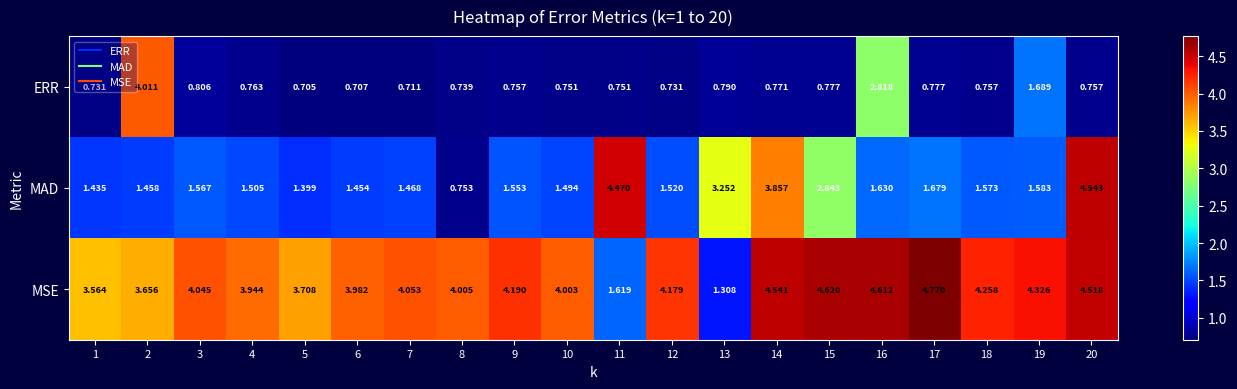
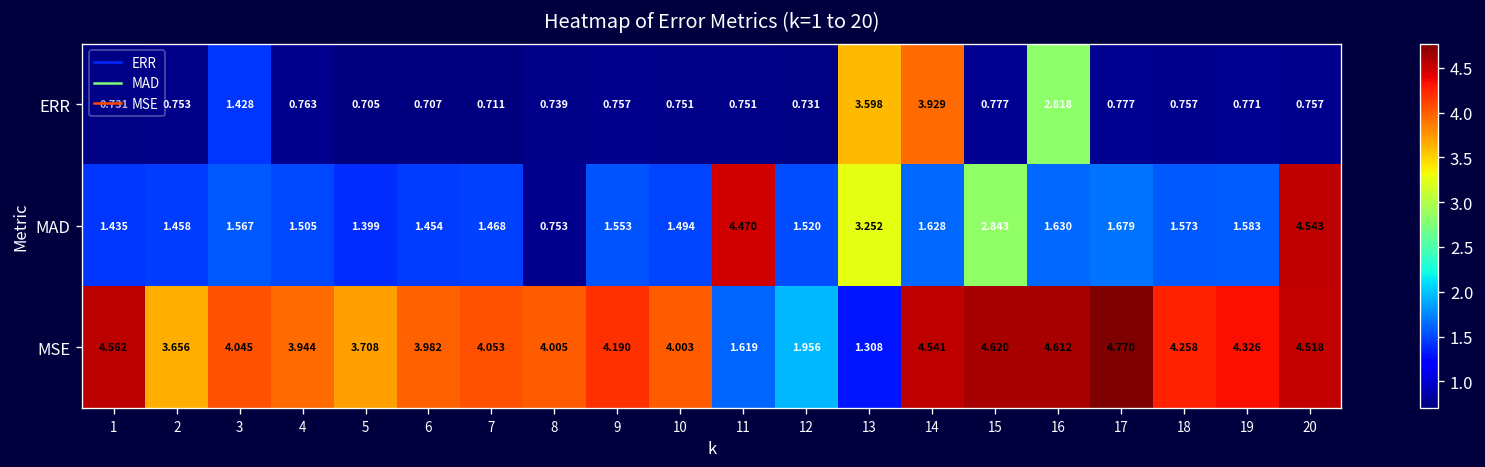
  {
    "ERR": {
-     "2": 4.011,
-     "3": 0.806,
+     "2": 0.753,
+     "3": 1.428,
      "4": 0.763,
      "5": 0.705,
      "6": 0.707,
      "7": 0.711,
      "8": 0.739,
      "9": 0.757,
      "10": 0.751,
      "11": 0.751,
      "12": 0.731,
-     "13": 0.790,
-     "14": 0.771,
+     "13": 3.598,
+     "14": 3.929,
      "15": 0.777,
      "16": 2.818,
      "17": 0.777,
      "18": 0.757,
-     "19": 1.689,
+     "19": 0.771,
      "20": 0.757
    },
    "MAD": {
      "1": 1.435,
      "2": 1.458,
      "3": 1.567,
      "4": 1.505,
      "5": 1.399,
      "6": 1.454,
      "7": 1.468,
      "8": 0.753,
      "9": 1.553,
      "10": 1.494,
      "11": 4.470,
      "12": 1.520,
      "13": 3.252,
-     "14": 3.857,
+     "14": 1.628,
      "15": 2.843,
      "16": 1.630,
      "17": 1.679,
      "18": 1.573,
      "19": 1.583,
      "20": 4.543
    },
    "MSE": {
-     "1": 3.564,
+     "1": 4.562,
      "2": 3.656,
      "3": 4.045,
      "4": 3.944,
      "5": 3.708,
      "6": 3.982,
      "7": 4.053,
      "8": 4.005,
      "9": 4.190,
      "10": 4.003,
      "11": 1.619,
-     "12": 4.179,
+     "12": 1.956,
      "13": 1.308,
      "14": 4.541,
      "15": 4.620,
      "16": 4.612,
      "17": 4.770,
      "18": 4.258,
      "19": 4.326,
      "20": 4.518
    }
  }
